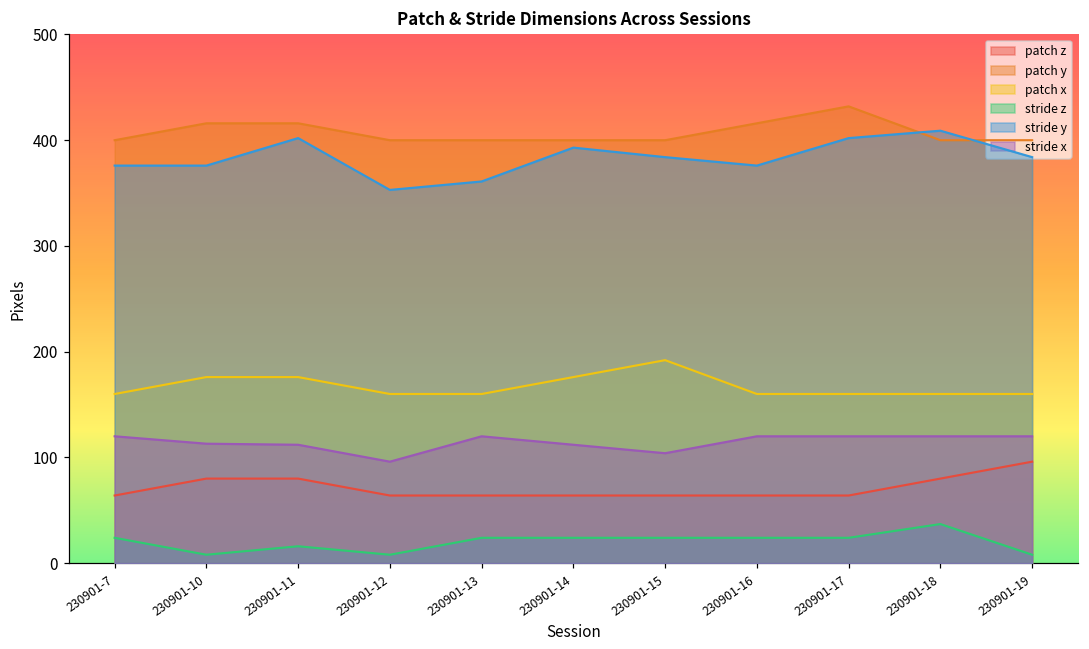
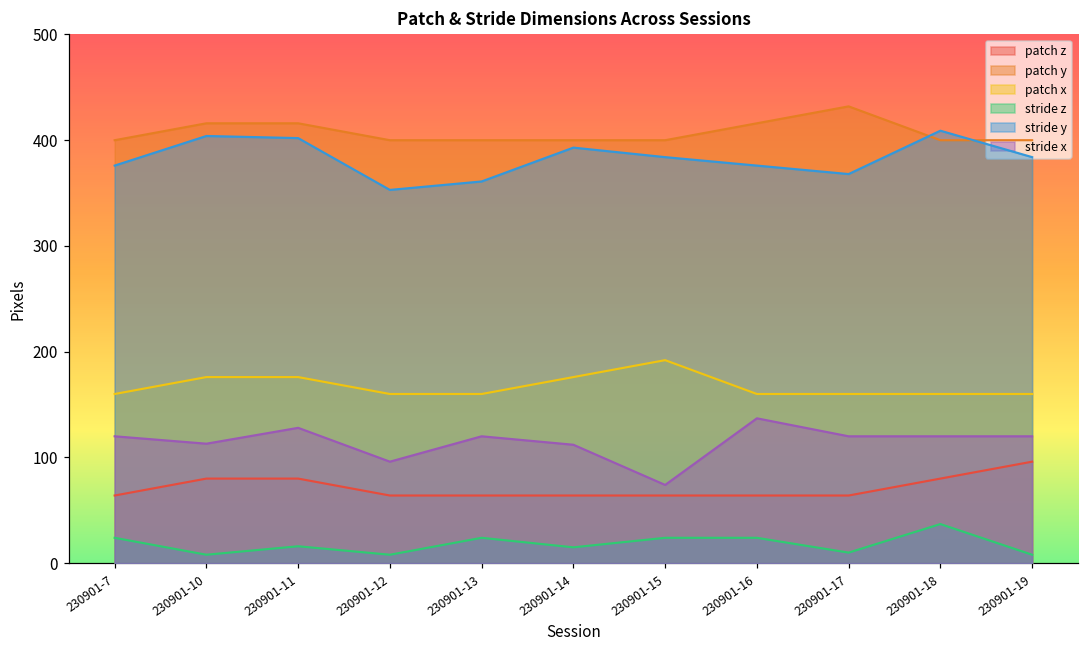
  {
    "stride z": {
      "230901-7": 20,
      "230901-10": 10,
      "230901-11": 20,
      "230901-12": 10,
      "230901-13": 20,
-     "230901-14": 24,
+     "230901-14": 15,
      "230901-15": 20,
      "230901-16": 20,
-     "230901-17": 20,
+     "230901-17": 10,
      "230901-18": 40,
      "230901-19": 10
    },
    "stride y": {
      "230901-7": 380,
-     "230901-10": 380,
+     "230901-10": 400,
      "230901-11": 400,
      "230901-12": 350,
      "230901-13": 360,
      "230901-14": 390,
      "230901-15": 380,
      "230901-16": 380,
-     "230901-17": 400,
+     "230901-17": 370,
      "230901-18": 410,
      "230901-19": 380
    },
    "stride x": {
      "230901-7": 120,
      "230901-10": 110,
-     "230901-11": 110,
+     "230901-11": 130,
      "230901-12": 100,
      "230901-13": 120,
      "230901-14": 110,
-     "230901-15": 100,
-     "230901-16": 120,
+     "230901-15": 70,
+     "230901-16": 140,
      "230901-17": 120,
      "230901-18": 120,
      "230901-19": 120
    }
  }
